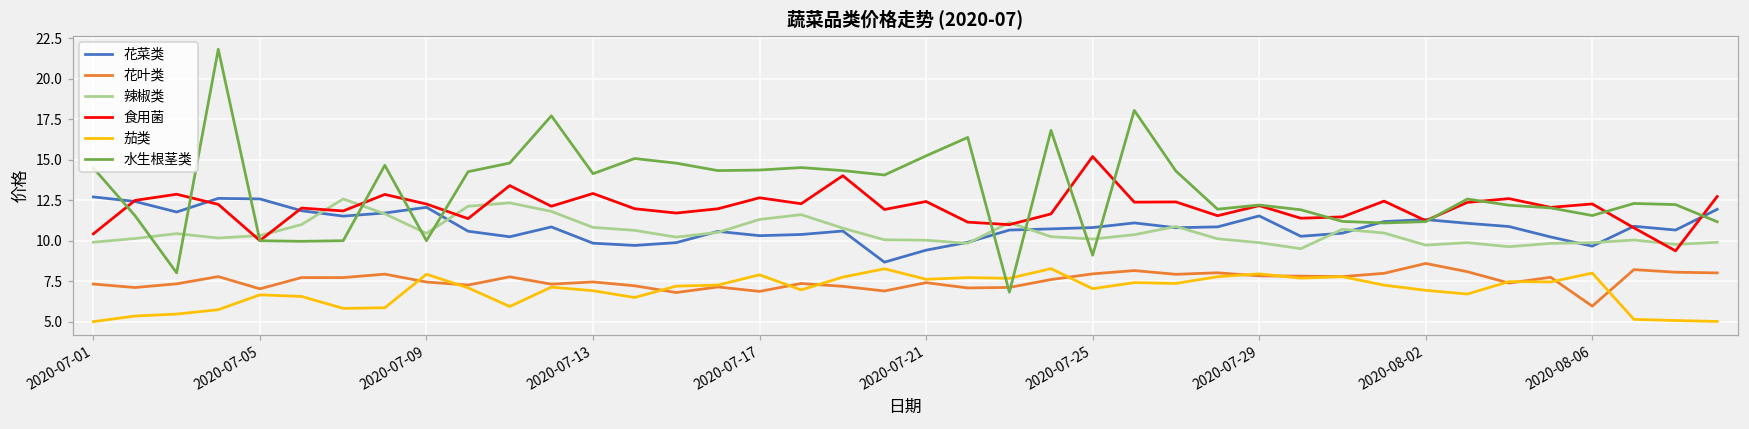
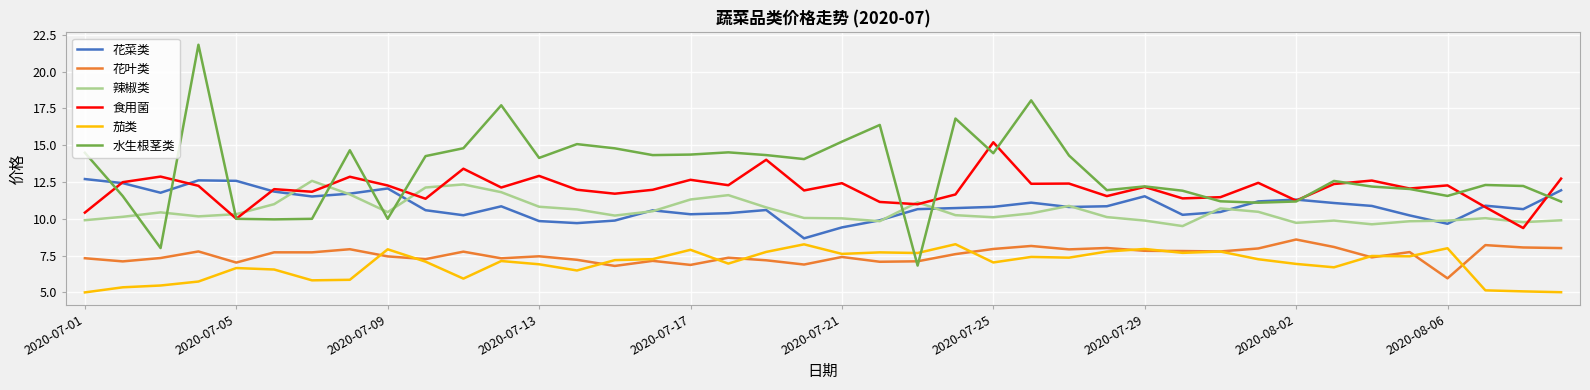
  {
    "花菜类": {
      "2020-07-01": 12.7,
      "2020-07-05": 12.6,
      "2020-07-09": 12.1,
      "2020-07-13": 9.8,
      "2020-07-17": 10.3,
      "2020-07-21": 9.4,
      "2020-07-25": 10.8,
      "2020-07-29": 11.5,
      "2020-08-06": 9.7
    },
    "花叶类": {
      "2020-07-01": 7.3,
      "2020-07-05": 7.0,
      "2020-07-09": 7.4,
      "2020-07-13": 7.5,
      "2020-07-17": 6.9,
      "2020-07-21": 7.4,
      "2020-07-25": 8.0,
      "2020-08-02": 8.6,
      "2020-08-06": 6.0
    },
    "辣椒类": {
      "2020-07-01": 9.9,
      "2020-07-05": 10.3,
      "2020-07-09": 10.5,
      "2020-07-13": 10.8,
      "2020-07-17": 11.3,
      "2020-07-21": 10.0,
      "2020-07-25": 10.1,
      "2020-07-29": 9.9,
      "2020-08-02": 9.7,
      "2020-08-06": 9.9
    },
    "食用菌": {
      "2020-07-01": 10.4,
      "2020-07-09": 12.3,
      "2020-07-13": 12.9,
      "2020-07-17": 12.7,
      "2020-07-21": 12.4,
      "2020-07-25": 15.2,
      "2020-08-06": 12.3
    },
    "茄类": {
      "2020-07-01": 5.0,
      "2020-07-05": 6.7,
      "2020-07-09": 7.9,
      "2020-07-13": 6.9,
      "2020-07-17": 7.9,
      "2020-07-21": 7.6,
      "2020-07-25": 7.0,
      "2020-08-02": 6.9,
      "2020-08-06": 8.0
    },
    "水生根茎类": {
      "2020-07-09": 10.0,
      "2020-07-13": 14.1,
      "2020-07-17": 14.4,
      "2020-07-21": 15.2,
-     "2020-07-25": 9.1,
+     "2020-07-25": 14.5,
      "2020-08-06": 11.6
    }
  }
